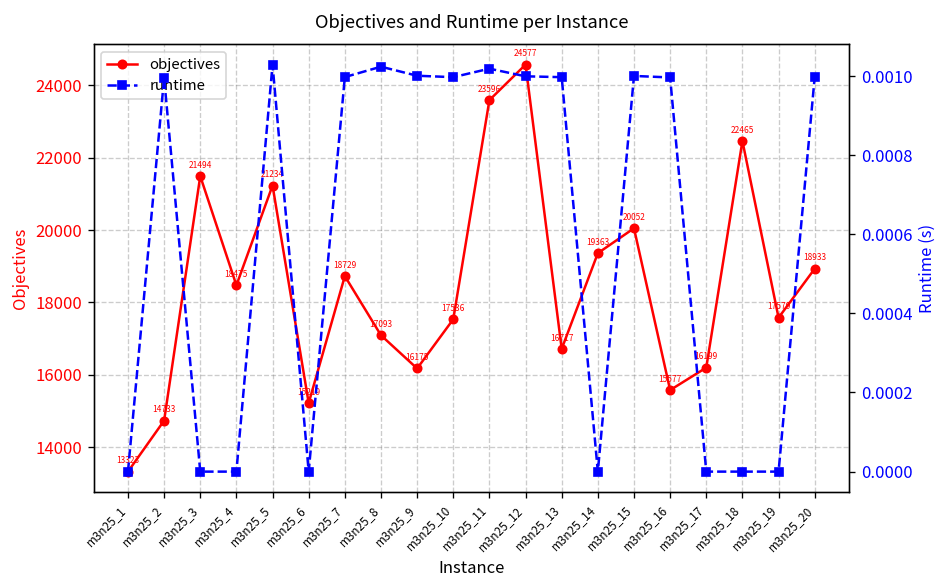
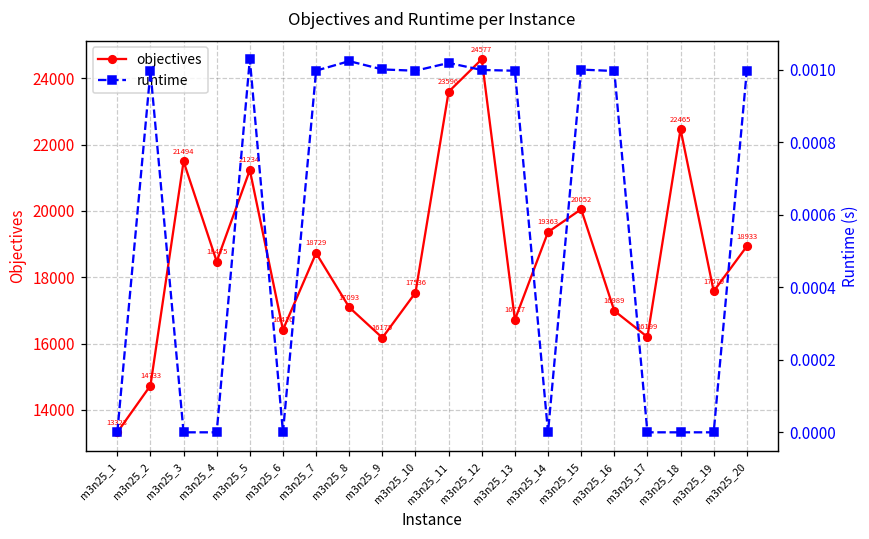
  {
    "objectives": {
      "m3n25_1": 13323,
      "m3n25_2": 14733,
      "m3n25_3": 21494,
      "m3n25_4": 18475,
      "m3n25_5": 21234,
-     "m3n25_6": 15219,
+     "m3n25_6": 16416,
      "m3n25_7": 18729,
      "m3n25_8": 17093,
      "m3n25_9": 16175,
      "m3n25_10": 17536,
      "m3n25_11": 23596,
      "m3n25_12": 24577,
      "m3n25_13": 16717,
      "m3n25_14": 19363,
      "m3n25_15": 20052,
-     "m3n25_16": 15577,
+     "m3n25_16": 16989,
      "m3n25_17": 16199,
      "m3n25_18": 22465,
      "m3n25_19": 17579,
      "m3n25_20": 18933
    }
  }
